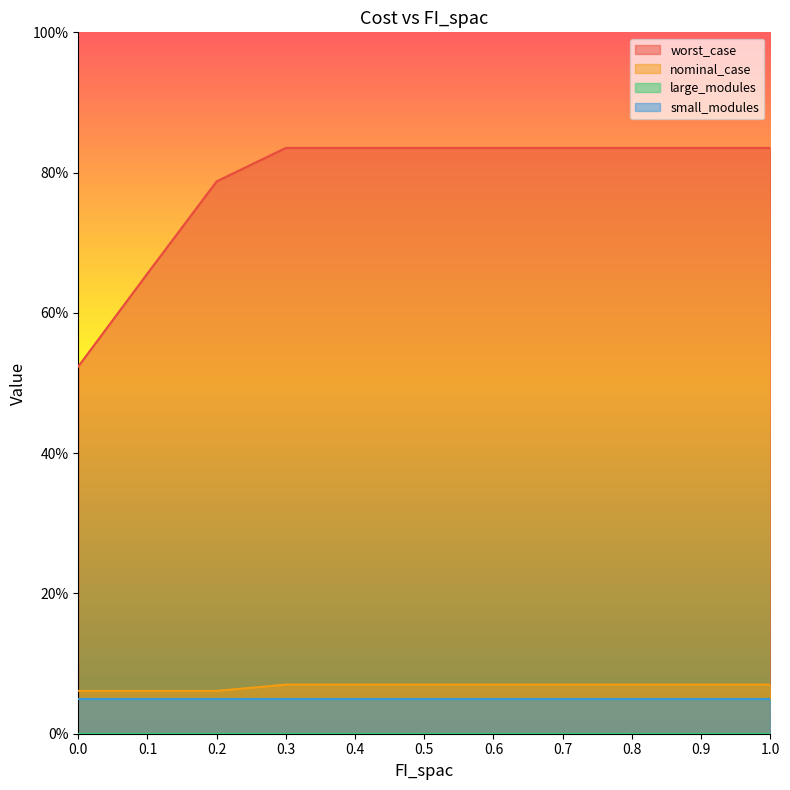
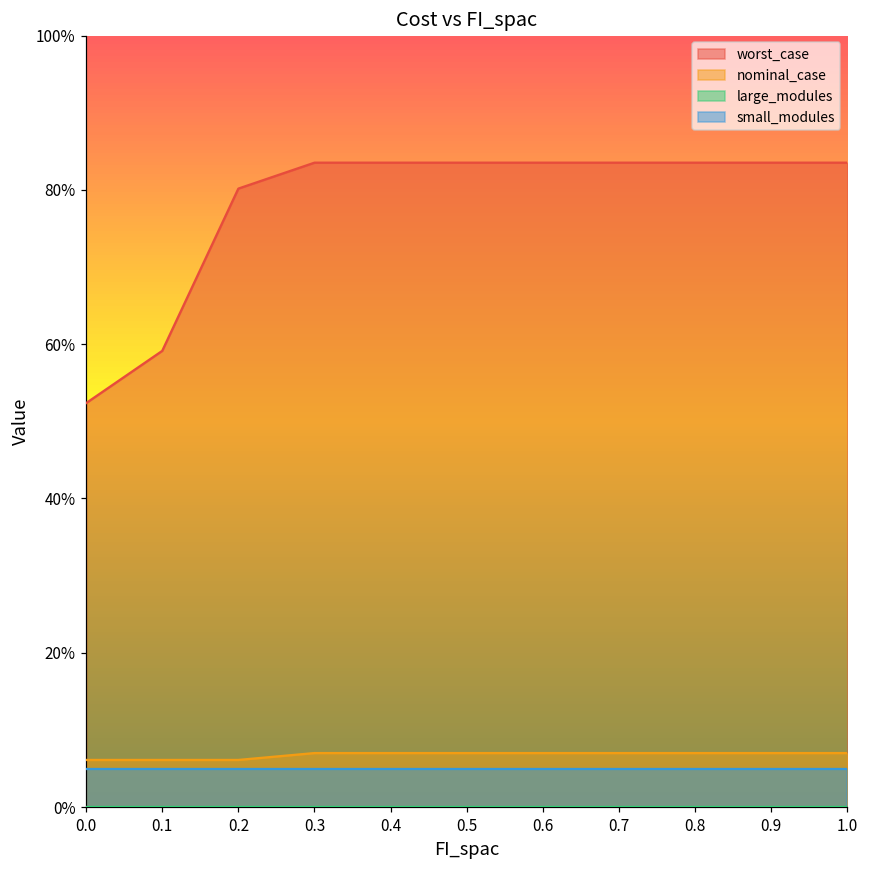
  {
    "worst_case": {
      "0.0": "52%",
-     "0.1": "66%",
-     "0.2": "79%",
+     "0.1": "59%",
+     "0.2": "80%",
      "0.3": "84%",
      "0.4": "84%",
      "0.5": "84%",
      "0.6": "84%",
      "0.7": "84%",
      "0.8": "84%",
      "0.9": "84%",
      "1.0": "84%"
    },
    "nominal_case": {
      "0.0": "6%",
      "0.1": "6%",
      "0.2": "6%",
      "0.3": "7%",
      "0.4": "7%",
      "0.5": "7%",
      "0.6": "7%",
      "0.7": "7%",
      "0.8": "7%",
      "0.9": "7%",
      "1.0": "7%"
    },
    "large_modules": {
      "0.0": "0%",
      "0.1": "0%",
      "0.2": "0%",
      "0.3": "0%",
      "0.4": "0%",
      "0.5": "0%",
      "0.6": "0%",
      "0.7": "0%",
      "0.8": "0%",
      "0.9": "0%",
      "1.0": "0%"
    },
    "small_modules": {
      "0.0": "5%",
      "0.1": "5%",
      "0.2": "5%",
      "0.3": "5%",
      "0.4": "5%",
      "0.5": "5%",
      "0.6": "5%",
      "0.7": "5%",
      "0.8": "5%",
      "0.9": "5%",
      "1.0": "5%"
    }
  }
